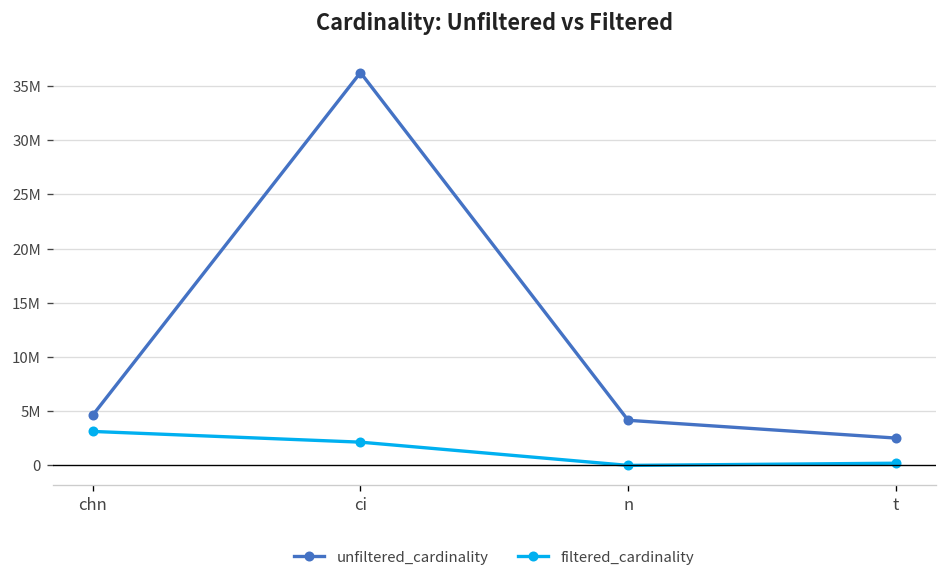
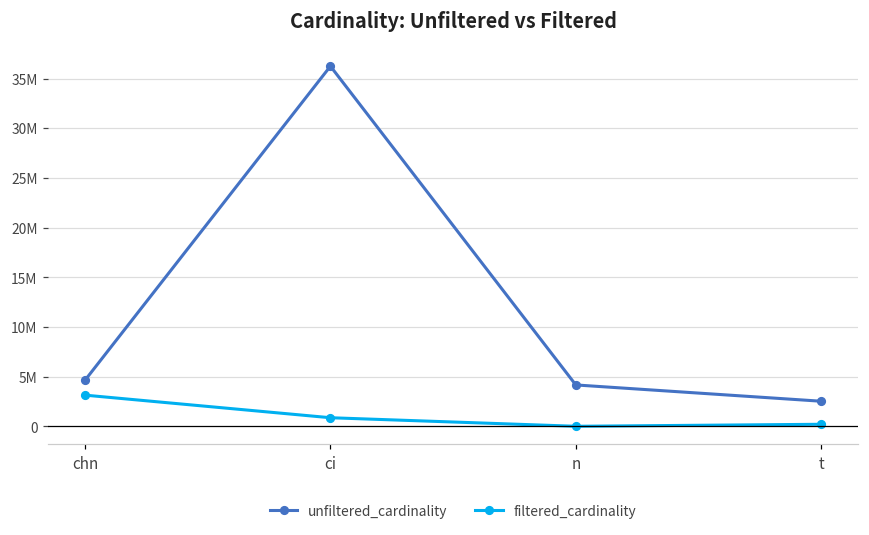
  {
    "unfiltered_cardinality": {
      "chn": 5000000,
      "ci": 36000000,
      "n": 4000000,
      "t": 3000000
    },
    "filtered_cardinality": {
      "chn": 3000000,
-     "ci": 2000000,
+     "ci": 1000000,
      "n": 0,
      "t": 0
    }
  }
